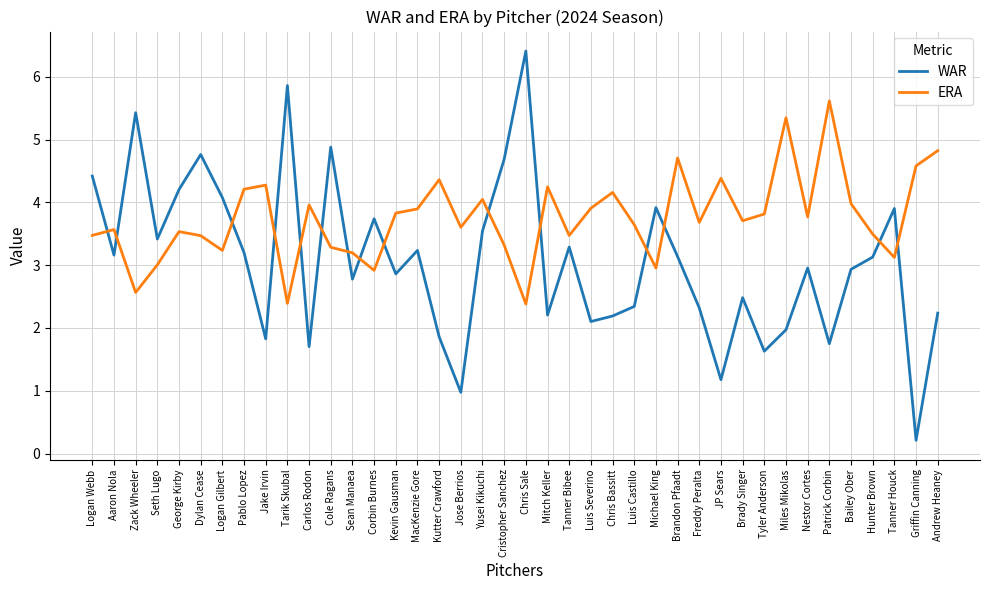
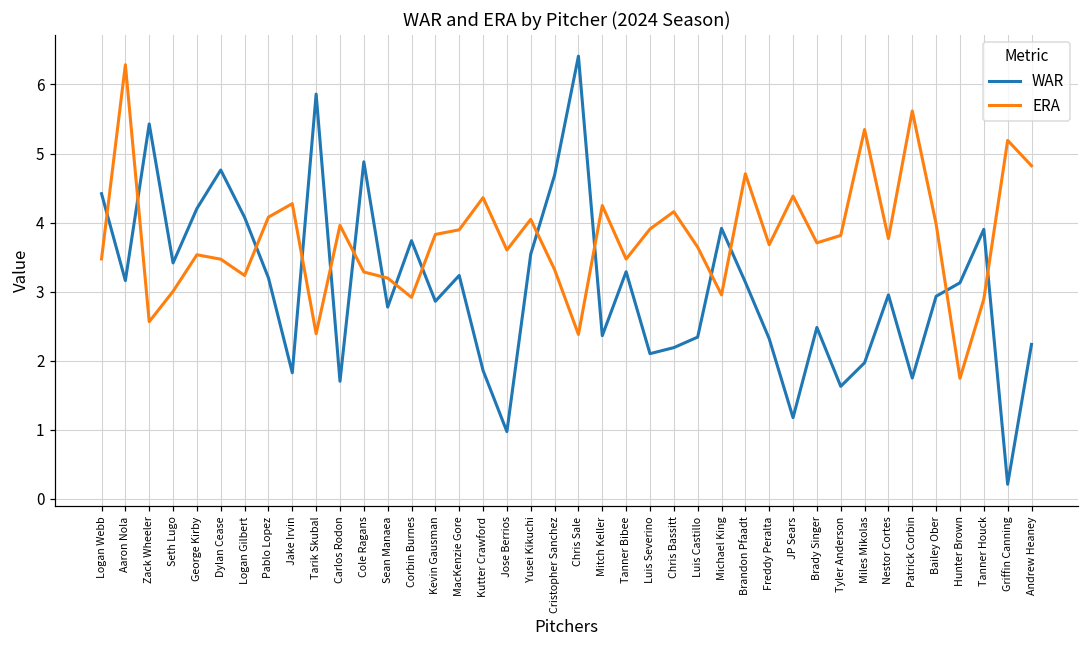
  {
    "WAR": {
      "Logan Webb": 4.4,
      "Aaron Nola": 3.2,
      "Zack Wheeler": 5.4,
      "Seth Lugo": 3.4,
      "George Kirby": 4.2,
      "Dylan Cease": 4.8,
      "Logan Gilbert": 4.1,
      "Pablo Lopez": 3.2,
      "Jake Irvin": 1.8,
      "Tarik Skubal": 5.9,
      "Carlos Rodon": 1.7,
      "Cole Ragans": 4.9,
      "Sean Manaea": 2.8,
      "Corbin Burnes": 3.7,
      "Kevin Gausman": 2.9,
      "MacKenzie Gore": 3.2,
      "Kutter Crawford": 1.9,
      "Jose Berrios": 1.0,
      "Yusei Kikuchi": 3.5,
      "Cristopher Sanchez": 4.7,
      "Chris Sale": 6.4,
-     "Mitch Keller": 2.2,
+     "Mitch Keller": 2.4,
      "Tanner Bibee": 3.3,
      "Luis Severino": 2.1,
      "Chris Bassitt": 2.2,
      "Luis Castillo": 2.3,
      "Michael King": 3.9,
      "Brandon Pfaadt": 3.1,
      "Freddy Peralta": 2.3,
      "JP Sears": 1.2,
      "Brady Singer": 2.5,
      "Tyler Anderson": 1.6,
      "Miles Mikolas": 2.0,
      "Nestor Cortes": 3.0,
      "Patrick Corbin": 1.7,
      "Bailey Ober": 2.9,
      "Hunter Brown": 3.1,
      "Tanner Houck": 3.9,
      "Griffin Canning": 0.2,
      "Andrew Heaney": 2.2
    },
    "ERA": {
      "Logan Webb": 3.5,
-     "Aaron Nola": 3.6,
+     "Aaron Nola": 6.3,
      "Zack Wheeler": 2.6,
      "Seth Lugo": 3.0,
      "George Kirby": 3.5,
      "Dylan Cease": 3.5,
      "Logan Gilbert": 3.2,
-     "Pablo Lopez": 4.2,
+     "Pablo Lopez": 4.1,
      "Jake Irvin": 4.3,
      "Tarik Skubal": 2.4,
      "Carlos Rodon": 4.0,
      "Cole Ragans": 3.3,
      "Sean Manaea": 3.2,
      "Corbin Burnes": 2.9,
      "Kevin Gausman": 3.8,
      "MacKenzie Gore": 3.9,
      "Kutter Crawford": 4.4,
      "Jose Berrios": 3.6,
      "Yusei Kikuchi": 4.0,
      "Cristopher Sanchez": 3.3,
      "Chris Sale": 2.4,
      "Mitch Keller": 4.2,
      "Tanner Bibee": 3.5,
      "Luis Severino": 3.9,
      "Chris Bassitt": 4.2,
      "Luis Castillo": 3.6,
      "Michael King": 3.0,
      "Brandon Pfaadt": 4.7,
      "Freddy Peralta": 3.7,
      "JP Sears": 4.4,
      "Brady Singer": 3.7,
      "Tyler Anderson": 3.8,
      "Miles Mikolas": 5.3,
      "Nestor Cortes": 3.8,
      "Patrick Corbin": 5.6,
      "Bailey Ober": 4.0,
-     "Hunter Brown": 3.5,
-     "Tanner Houck": 3.1,
-     "Griffin Canning": 4.6,
+     "Hunter Brown": 1.7,
+     "Tanner Houck": 2.9,
+     "Griffin Canning": 5.2,
      "Andrew Heaney": 4.8
    }
  }
